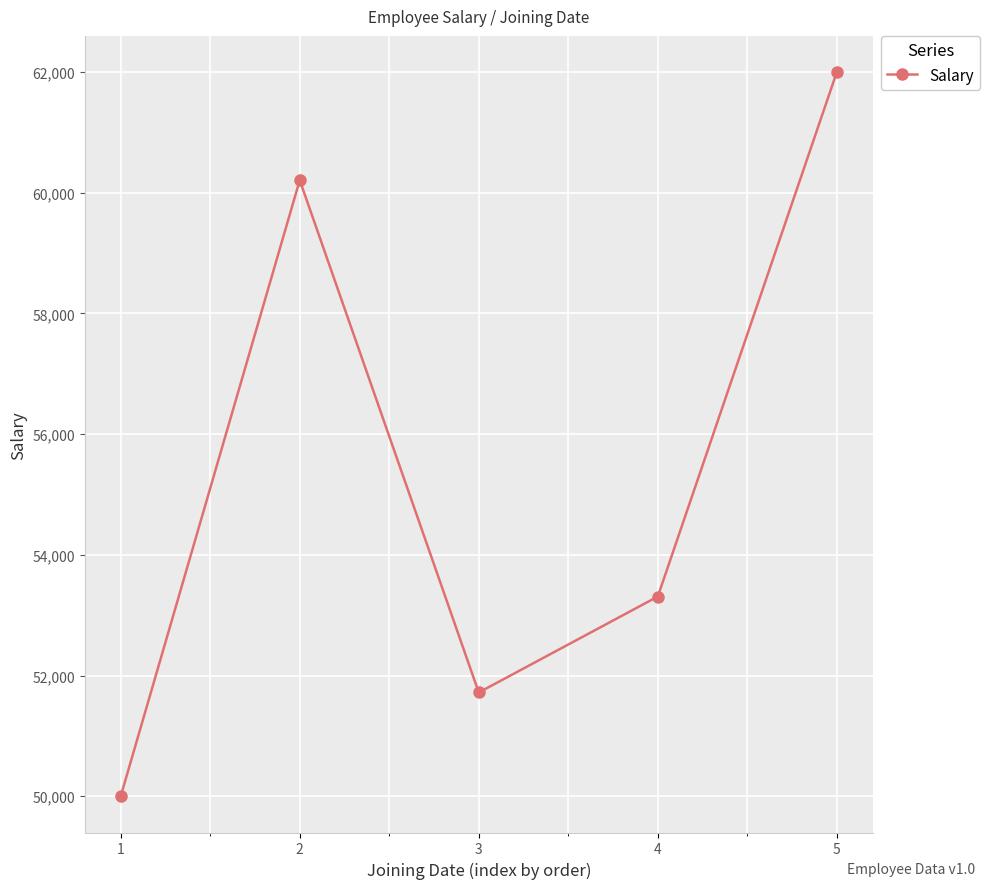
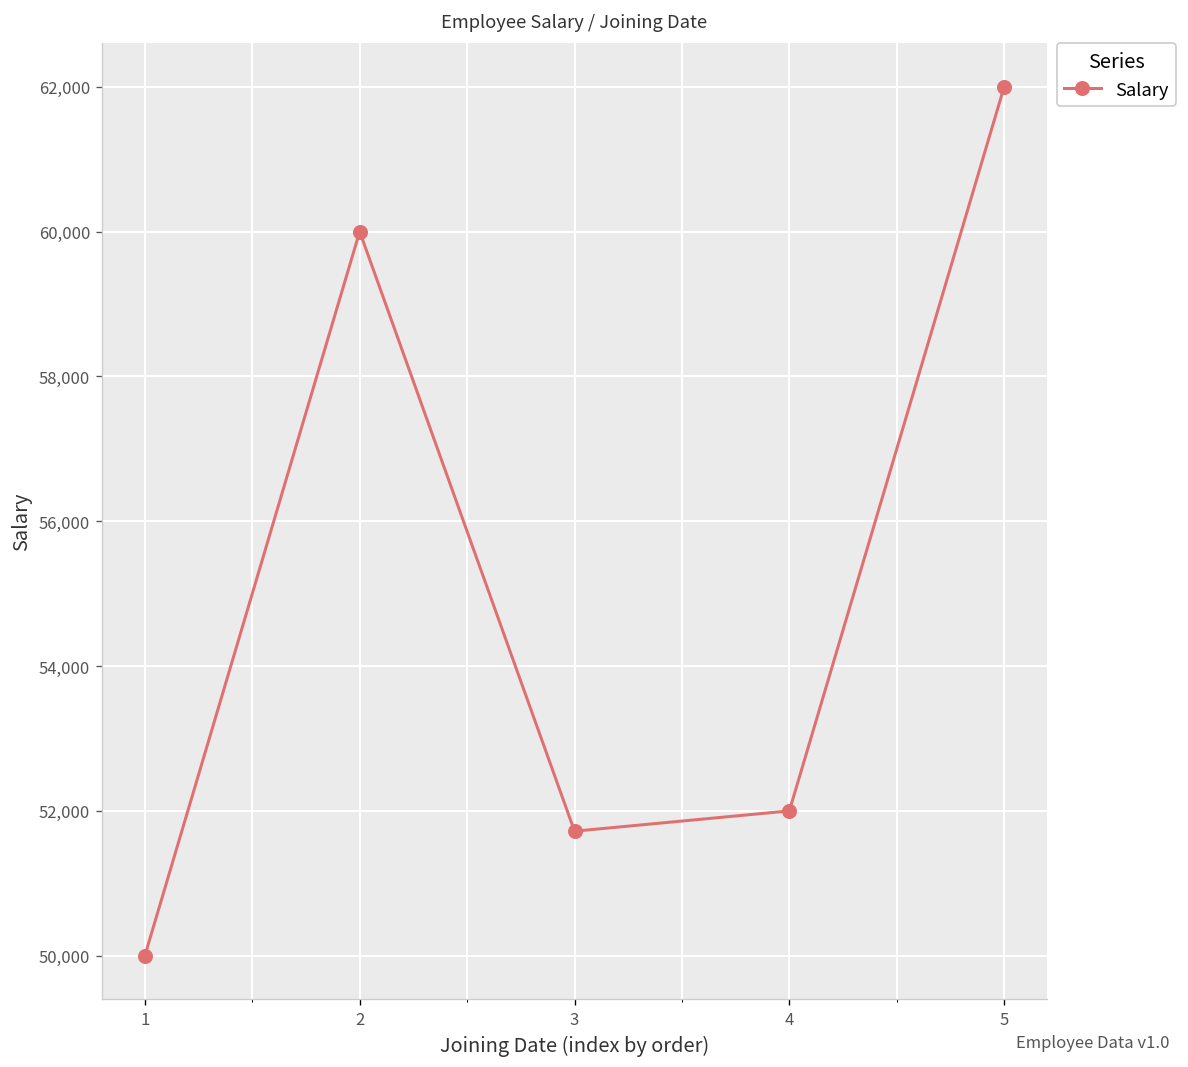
  {
    "1": "50,000",
-   "2": "60,200",
+   "2": "60,000",
    "3": "51,700",
-   "4": "53,300",
+   "4": "52,000",
    "5": "62,000"
  }
